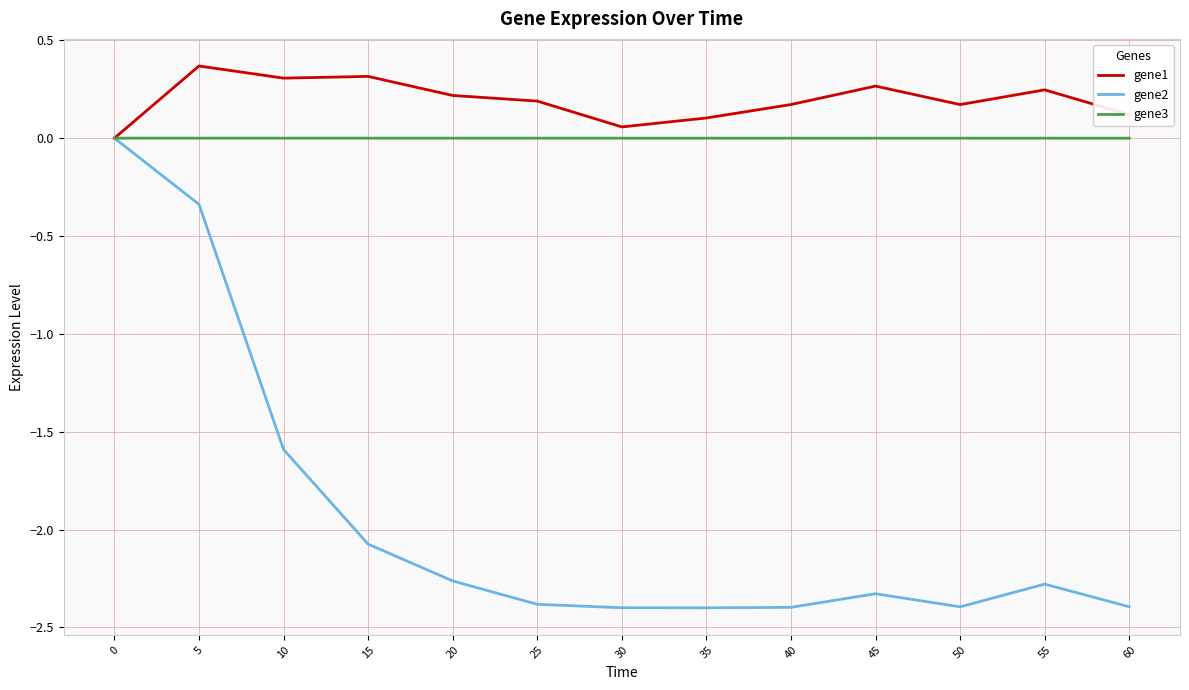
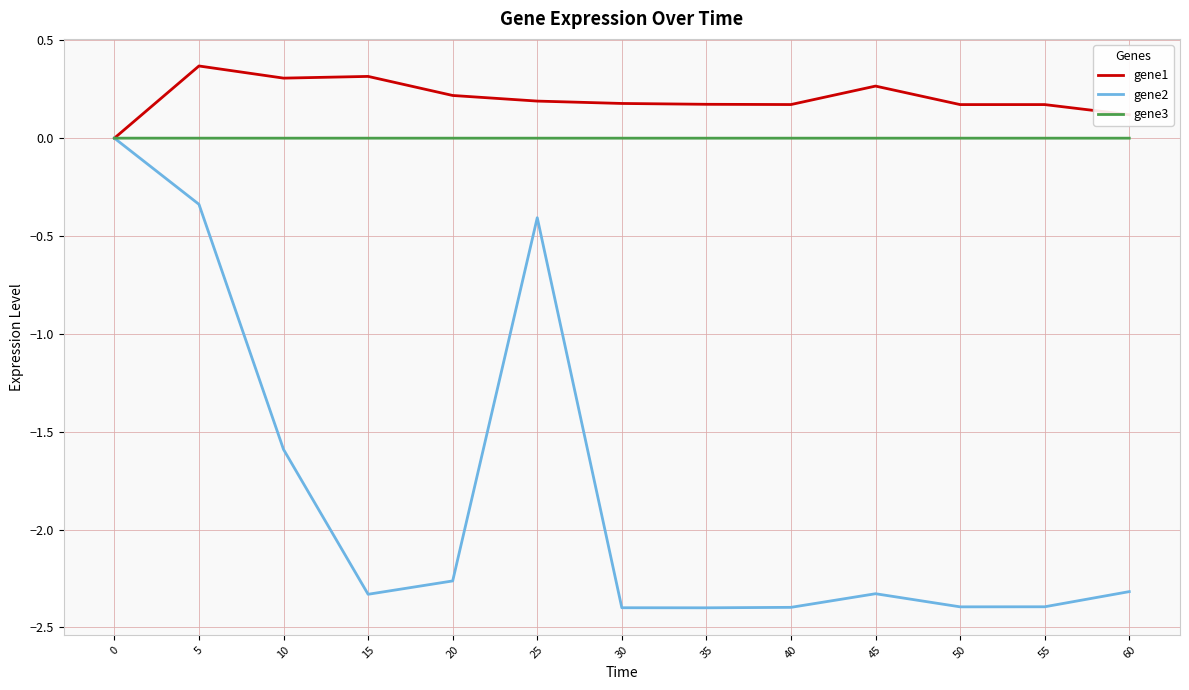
  {
    "gene1": {
      "5": 0.37,
      "10": 0.31,
      "15": 0.32,
      "20": 0.22,
      "25": 0.19,
-     "30": 0.06,
-     "35": 0.10,
+     "30": 0.18,
+     "35": 0.17,
      "40": 0.17,
      "45": 0.27,
      "50": 0.17,
-     "55": 0.25
+     "55": 0.17
    },
    "gene2": {
      "5": -0.34,
      "10": -1.59,
-     "15": -2.07,
+     "15": -2.33,
      "20": -2.26,
-     "25": -2.38,
+     "25": -0.41,
      "30": -2.40,
      "35": -2.40,
      "40": -2.40,
      "45": -2.33,
      "50": -2.39,
-     "55": -2.28,
-     "60": -2.39
+     "55": -2.39,
+     "60": -2.32
    },
    "gene3": {
      "5": 0.00,
      "10": 0.00,
      "15": 0.00,
      "20": 0.00,
      "25": 0.00,
      "30": 0.00,
      "35": 0.00,
      "40": 0.00,
      "45": 0.00,
      "50": 0.00,
      "55": 0.00,
      "60": 0.00
    }
  }
